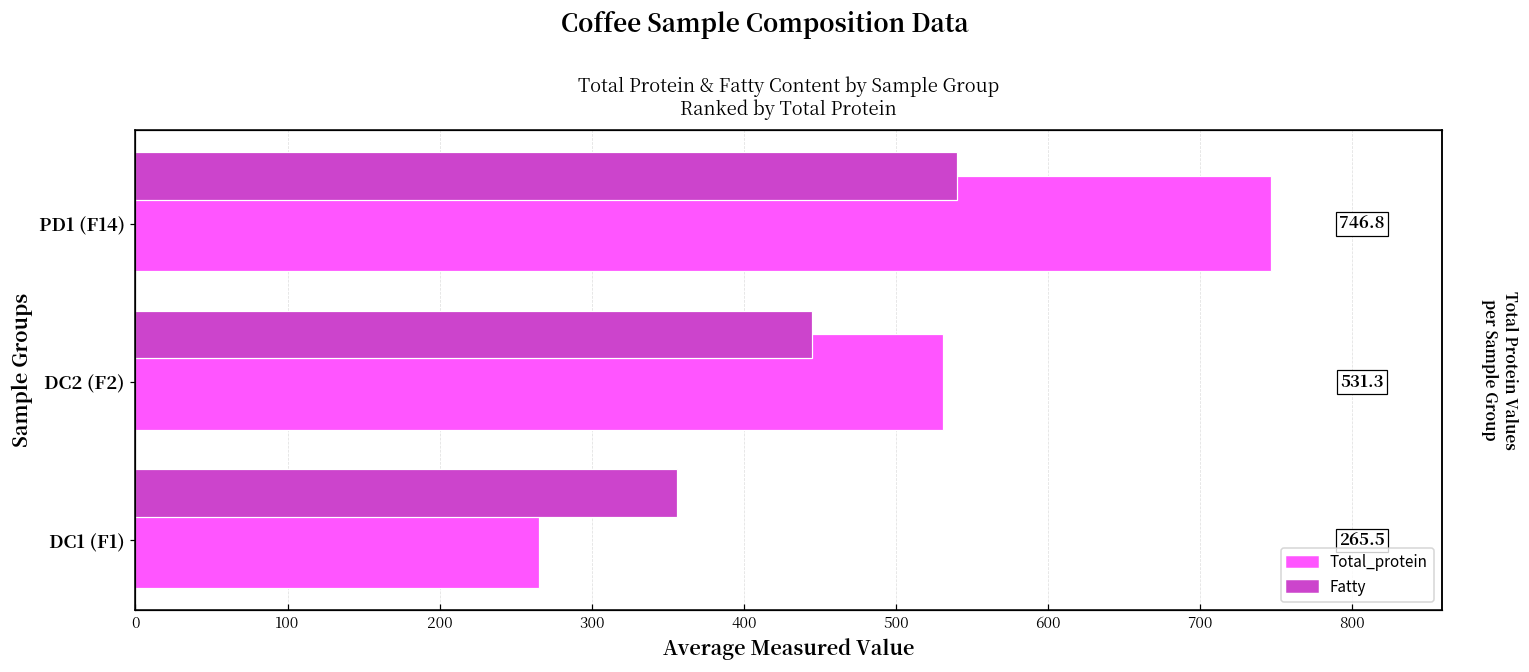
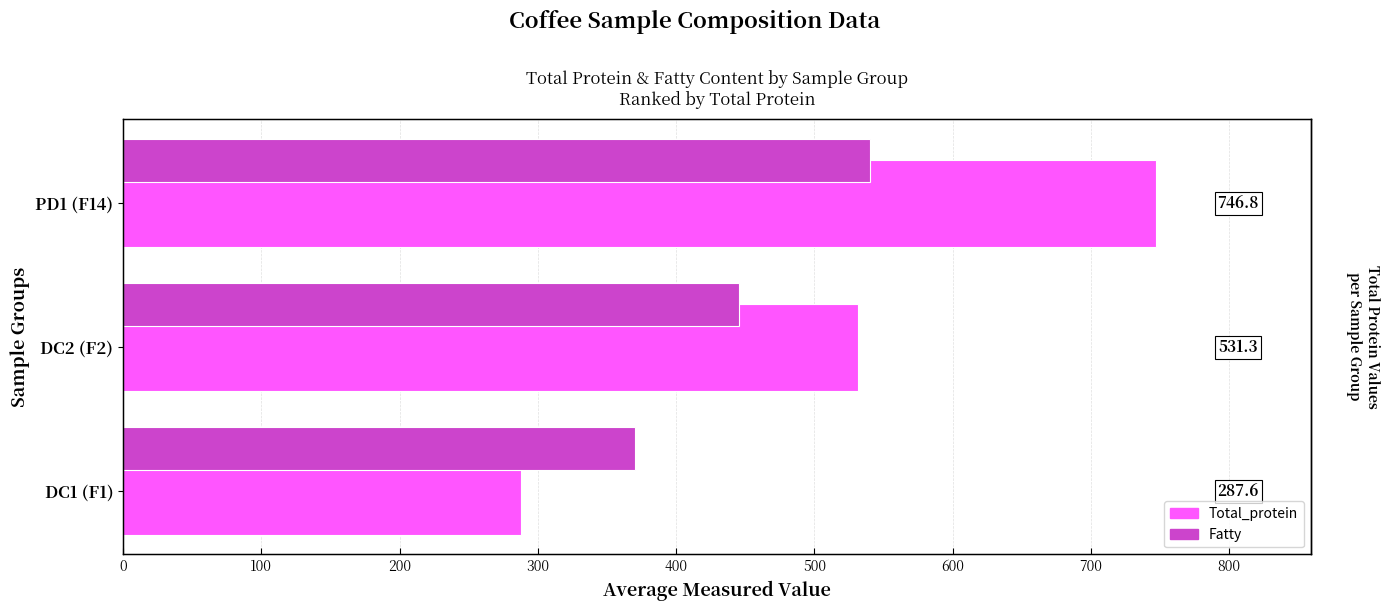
  {
    "Total_protein": {
-     "DC1 (F1)": 265.5
+     "DC1 (F1)": 287.6
    },
    "Fatty": {
      "PD1 (F14)": 540,
      "DC2 (F2)": 445,
-     "DC1 (F1)": 356
+     "DC1 (F1)": 370
    }
  }
